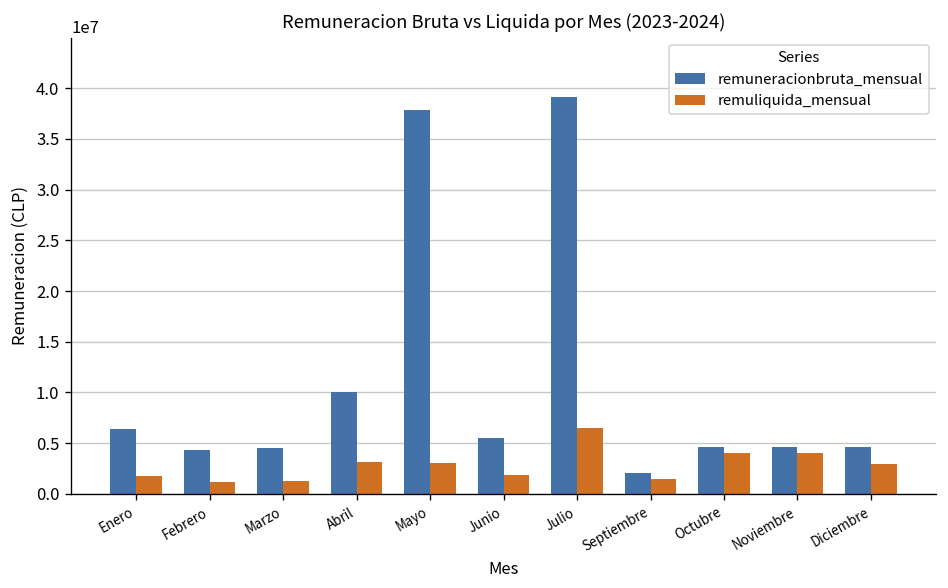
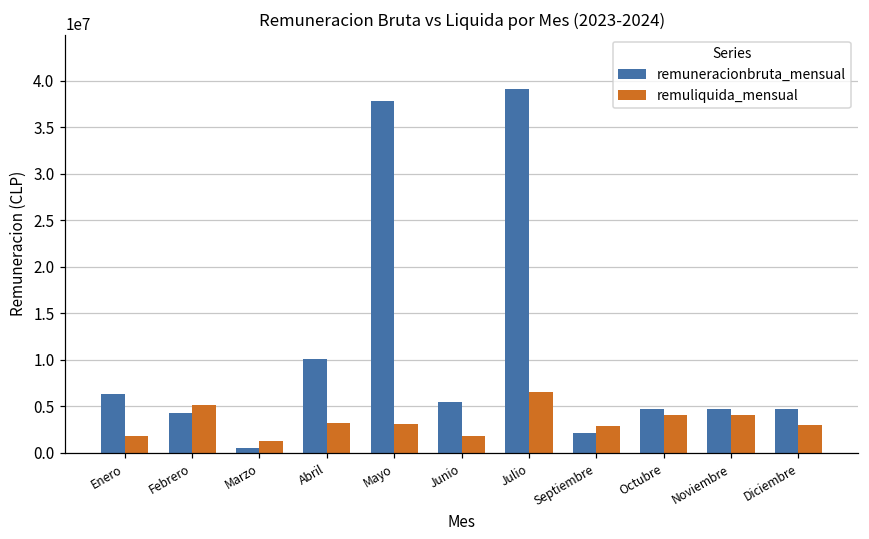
  {
    "remuneracionbruta_mensual": {
      "Enero": 6000000,
      "Febrero": 4000000,
-     "Marzo": 5000000,
+     "Marzo": 1000000,
      "Abril": 10000000,
      "Mayo": 38000000,
      "Junio": 6000000,
      "Julio": 39000000,
      "Septiembre": 2000000,
      "Octubre": 5000000,
      "Noviembre": 5000000,
      "Diciembre": 5000000
    },
    "remuliquida_mensual": {
      "Enero": 2000000,
-     "Febrero": 1000000,
+     "Febrero": 5000000,
      "Marzo": 1000000,
      "Abril": 3000000,
      "Mayo": 3000000,
      "Junio": 2000000,
      "Julio": 7000000,
-     "Septiembre": 1000000,
+     "Septiembre": 3000000,
      "Octubre": 4000000,
      "Noviembre": 4000000,
      "Diciembre": 3000000
    }
  }
